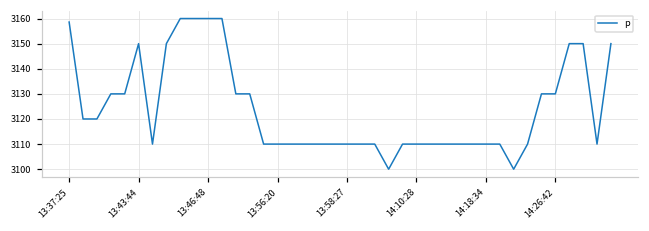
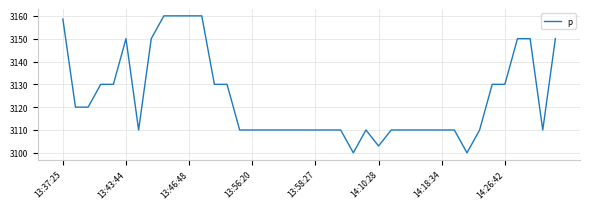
  {
    "13:37:25": 3159,
    "13:56:20": 3110,
-   "14:10:28": 3110,
+   "14:10:28": 3103,
    "14:18:34": 3110
  }
